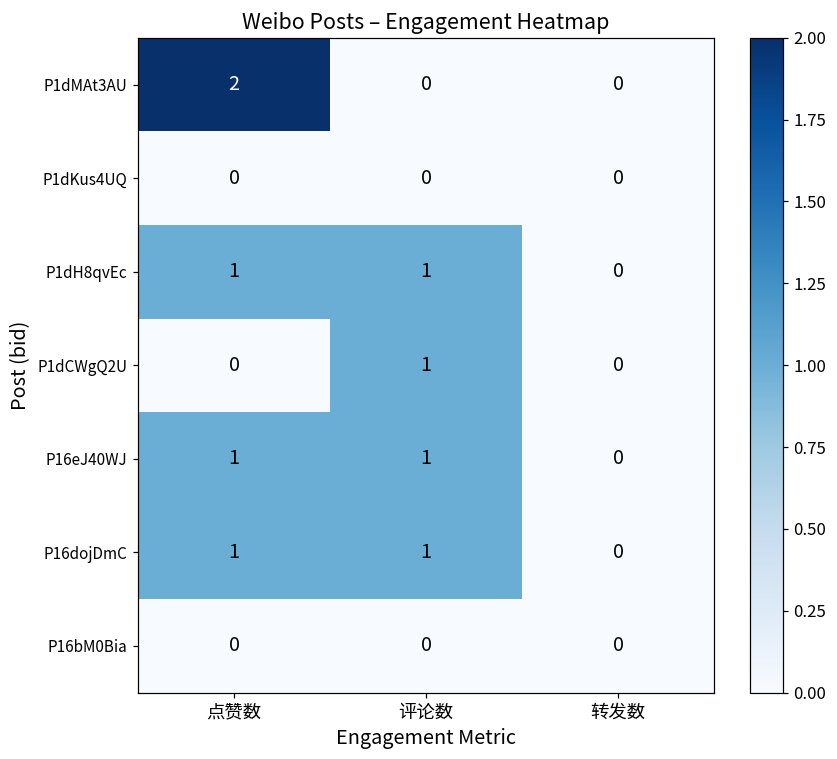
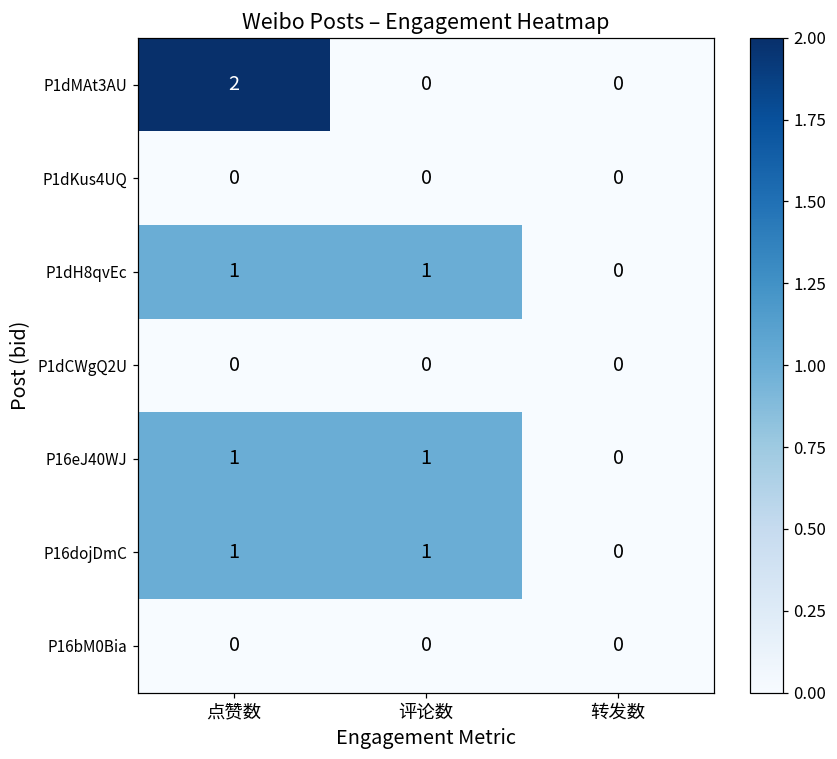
  {
    "P1dMAt3AU": {
      "点赞数": 2,
      "评论数": 0,
      "转发数": 0
    },
    "P1dKus4UQ": {
      "点赞数": 0,
      "评论数": 0,
      "转发数": 0
    },
    "P1dH8qvEc": {
      "点赞数": 1,
      "评论数": 1,
      "转发数": 0
    },
    "P1dCWgQ2U": {
      "点赞数": 0,
-     "评论数": 1,
+     "评论数": 0,
      "转发数": 0
    },
    "P16eJ40WJ": {
      "点赞数": 1,
      "评论数": 1,
      "转发数": 0
    },
    "P16dojDmC": {
      "点赞数": 1,
      "评论数": 1,
      "转发数": 0
    },
    "P16bM0Bia": {
      "点赞数": 0,
      "评论数": 0,
      "转发数": 0
    }
  }
